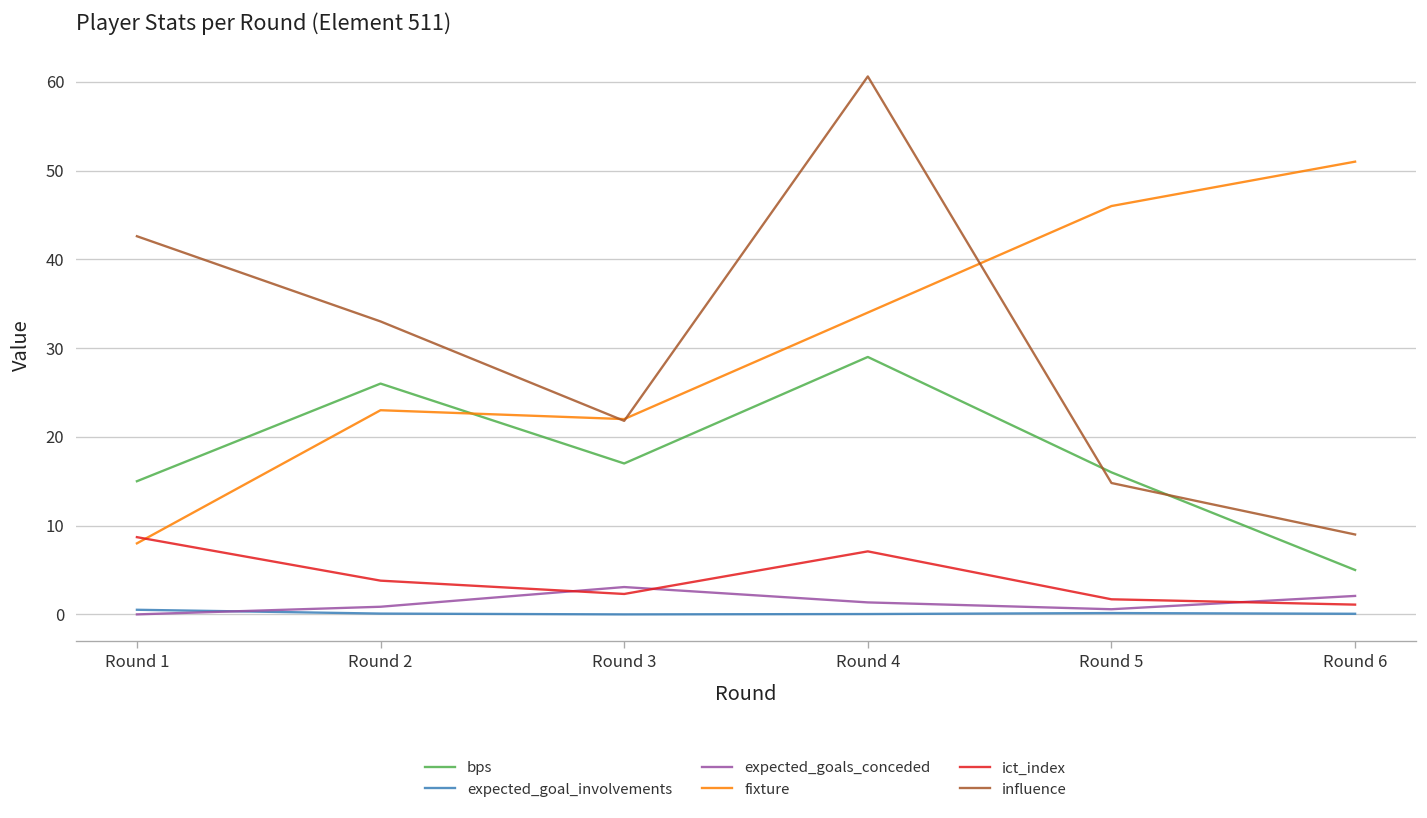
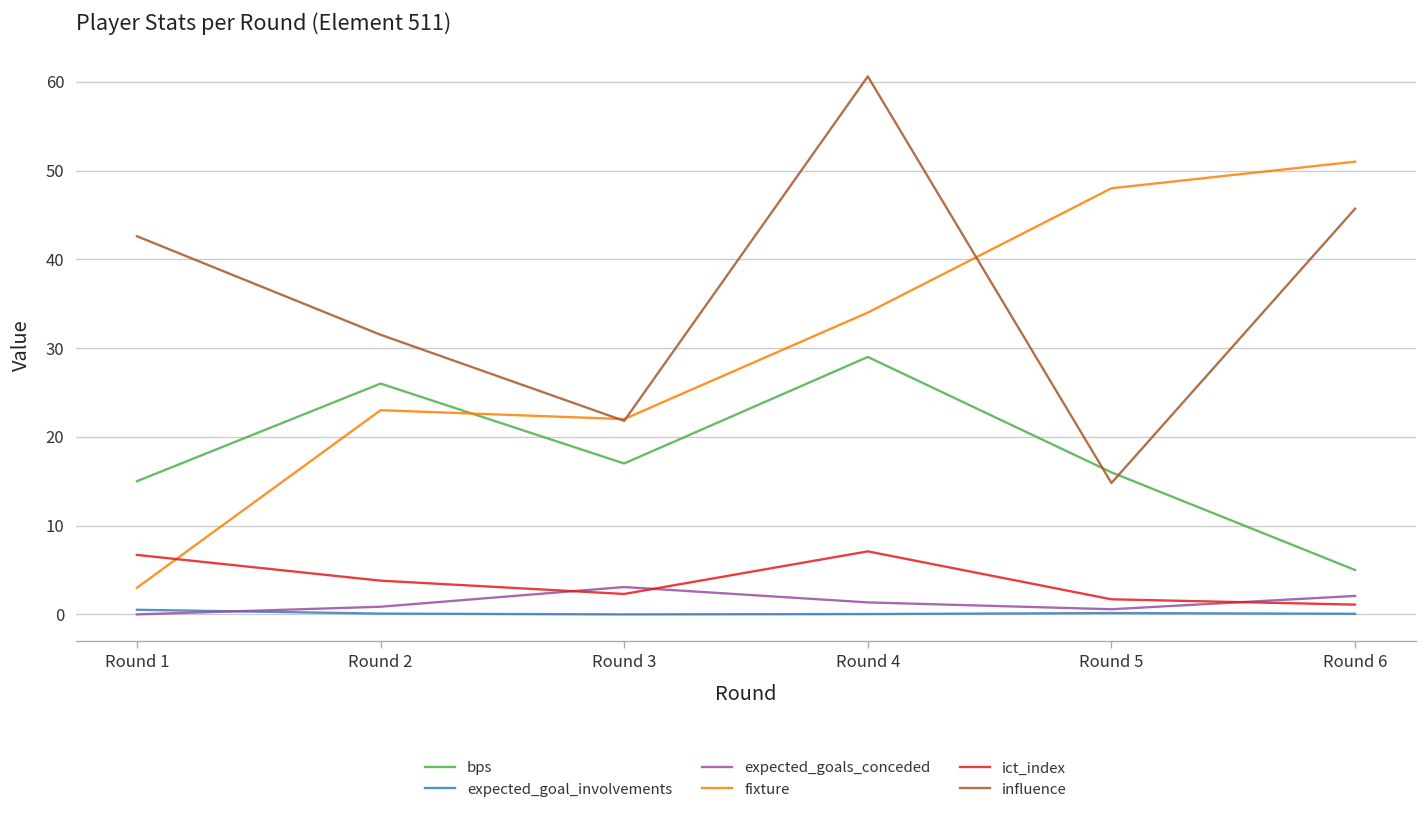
  {
    "bps": {
      "Round 1": 15,
      "Round 2": 26,
      "Round 3": 17,
      "Round 4": 29,
      "Round 5": 16,
      "Round 6": 5
    },
    "expected_goal_involvements": {
      "Round 1": 1,
      "Round 2": 0,
      "Round 3": 0,
      "Round 4": 0,
      "Round 5": 0,
      "Round 6": 0
    },
    "expected_goals_conceded": {
      "Round 1": 0,
      "Round 2": 1,
      "Round 3": 3,
      "Round 4": 1,
      "Round 5": 1,
      "Round 6": 2
    },
    "fixture": {
-     "Round 1": 8,
+     "Round 1": 3,
      "Round 2": 23,
      "Round 4": 34,
-     "Round 5": 46,
+     "Round 5": 48,
      "Round 6": 51
    },
    "ict_index": {
-     "Round 1": 9,
+     "Round 1": 7,
      "Round 2": 4,
      "Round 3": 2,
      "Round 4": 7,
      "Round 5": 2,
      "Round 6": 1
    },
    "influence": {
      "Round 1": 43,
-     "Round 2": 33,
+     "Round 2": 32,
      "Round 4": 61,
      "Round 5": 15,
-     "Round 6": 9
+     "Round 6": 46
    }
  }
